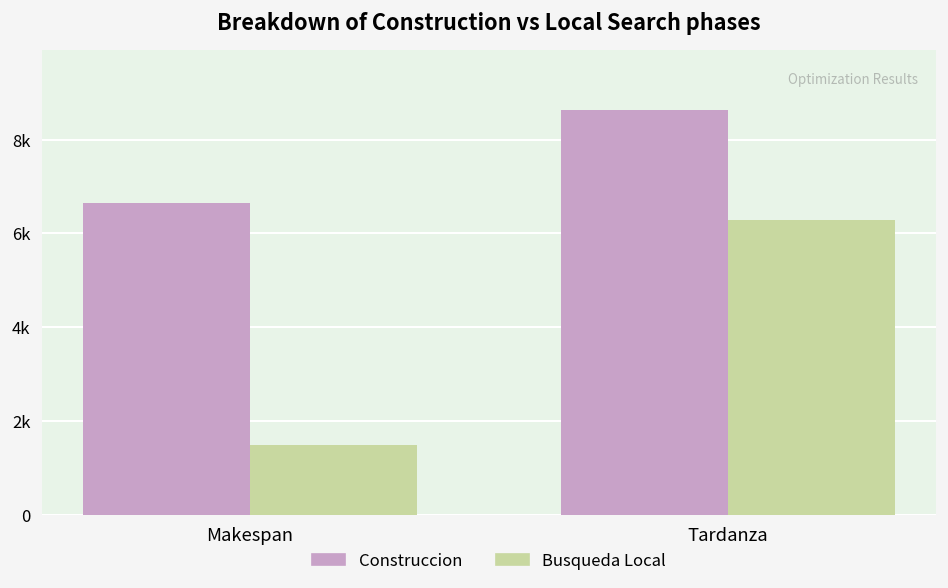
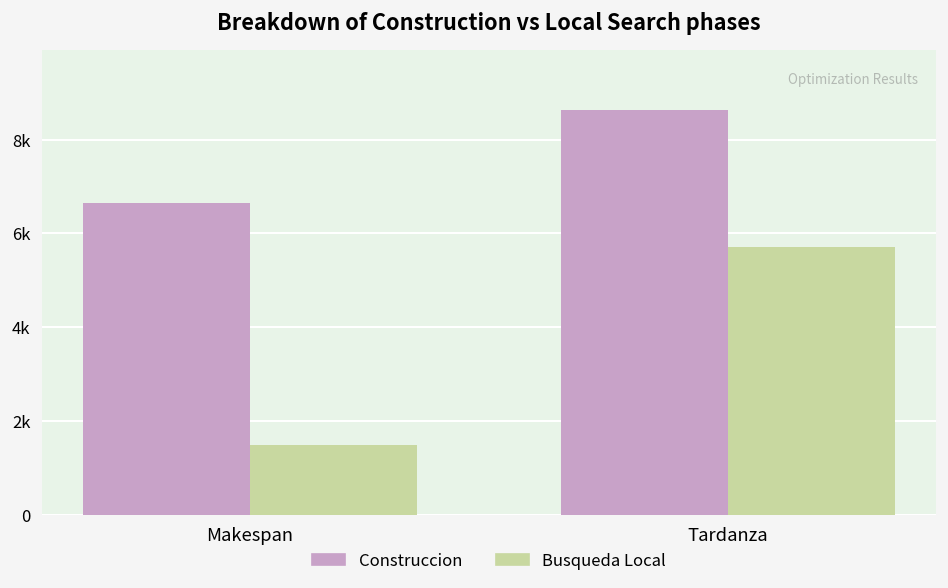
  {
    "Construccion": {
      "Makespan": 6600,
      "Tardanza": 8600
    },
    "Busqueda Local": {
      "Makespan": 1500,
-     "Tardanza": 6300
+     "Tardanza": 5700
    }
  }
